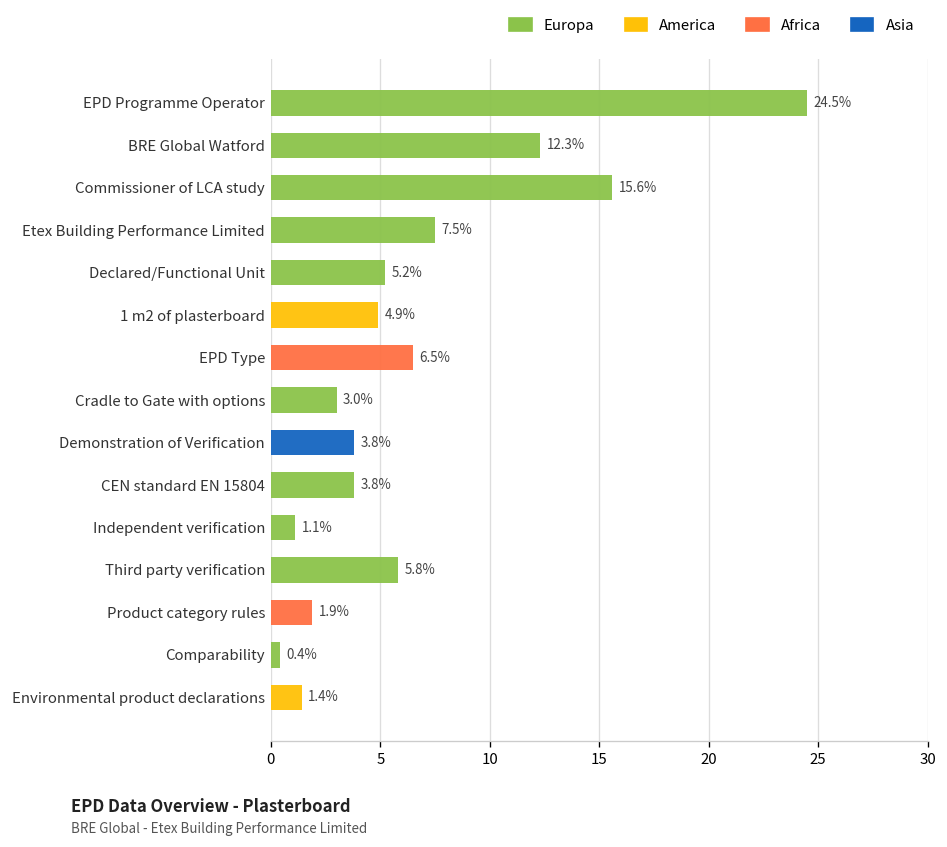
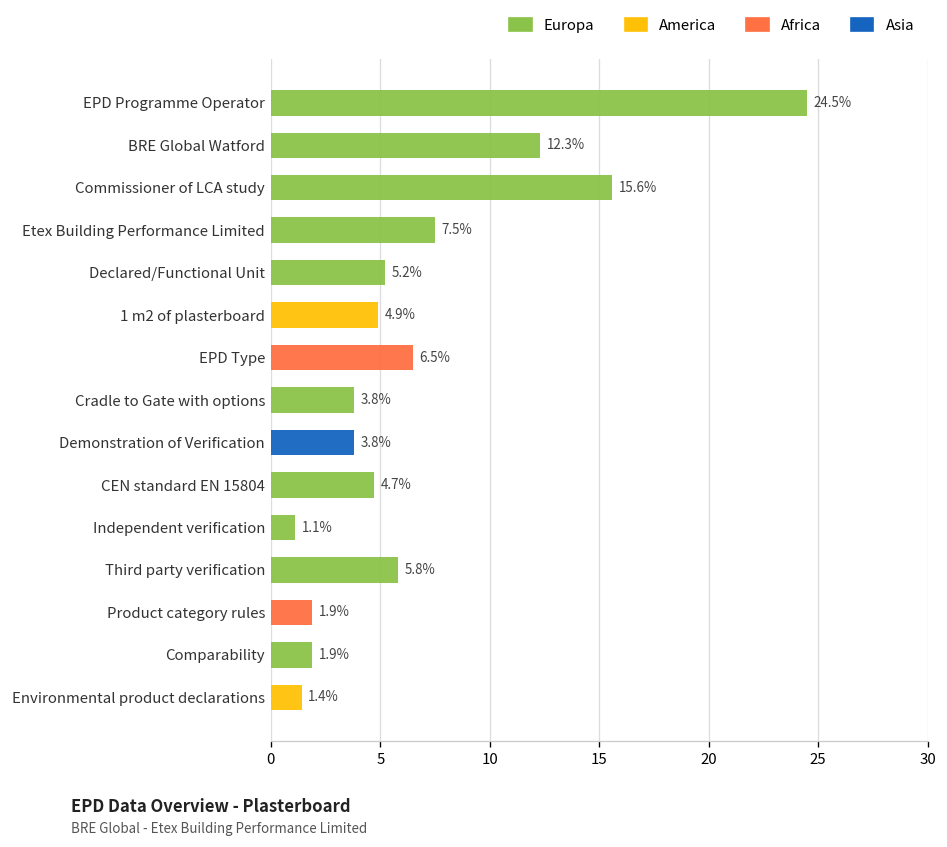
  {
    "Europa": {
      "EPD Programme Operator": "24.5%",
      "BRE Global Watford": "12.3%",
      "Commissioner of LCA study": "15.6%",
      "Etex Building Performance Limited": "7.5%",
      "Declared/Functional Unit": "5.2%",
-     "Cradle to Gate with options": "3.0%",
-     "CEN standard EN 15804": "3.8%",
+     "Cradle to Gate with options": "3.8%",
+     "CEN standard EN 15804": "4.7%",
      "Independent verification": "1.1%",
      "Third party verification": "5.8%",
-     "Comparability": "0.4%"
+     "Comparability": "1.9%"
    },
    "America": {
      "1 m2 of plasterboard": "4.9%",
      "Environmental product declarations": "1.4%"
    },
    "Africa": {
      "EPD Type": "6.5%",
      "Product category rules": "1.9%"
    },
    "Asia": {
      "Demonstration of Verification": "3.8%"
    }
  }
